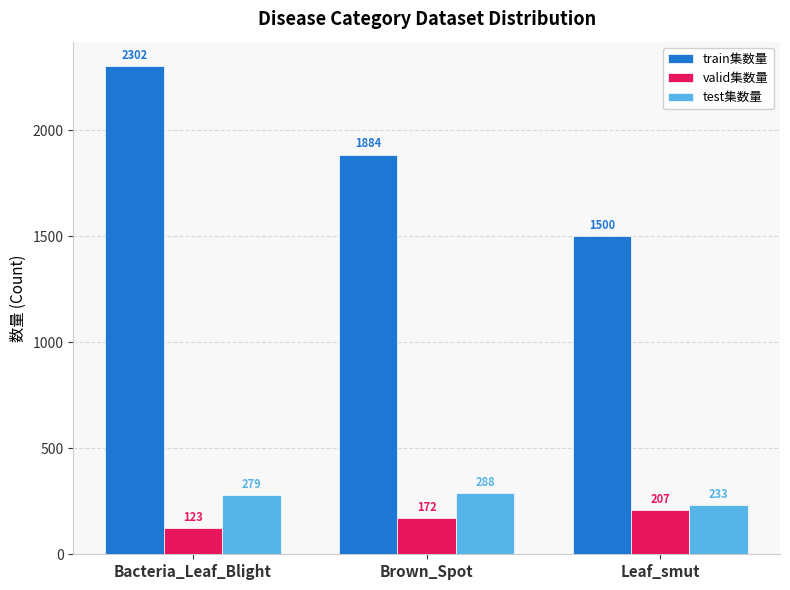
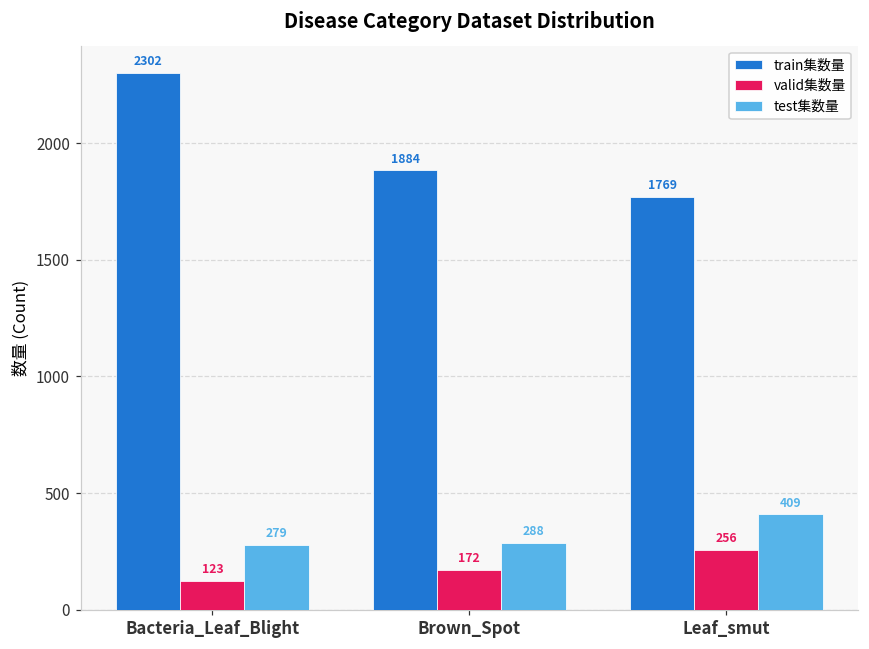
  {
    "train集数量": {
      "Bacteria_Leaf_Blight": 2302,
      "Brown_Spot": 1884,
-     "Leaf_smut": 1500
+     "Leaf_smut": 1769
    },
    "valid集数量": {
      "Bacteria_Leaf_Blight": 123,
      "Brown_Spot": 172,
-     "Leaf_smut": 207
+     "Leaf_smut": 256
    },
    "test集数量": {
      "Bacteria_Leaf_Blight": 279,
      "Brown_Spot": 288,
-     "Leaf_smut": 233
+     "Leaf_smut": 409
    }
  }
